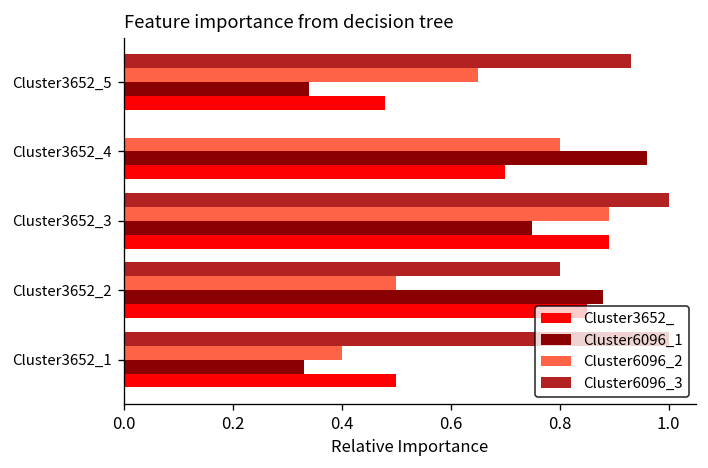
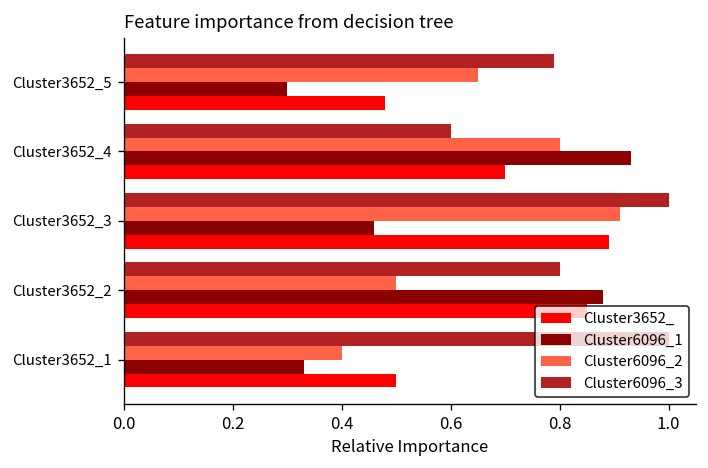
  {
    "Cluster3652_": {
      "Cluster3652_5": 0.48,
      "Cluster3652_4": 0.70,
      "Cluster3652_3": 0.89,
      "Cluster3652_1": 0.50
    },
    "Cluster6096_1": {
-     "Cluster3652_5": 0.34,
-     "Cluster3652_4": 0.96,
-     "Cluster3652_3": 0.75,
+     "Cluster3652_5": 0.30,
+     "Cluster3652_4": 0.93,
+     "Cluster3652_3": 0.46,
      "Cluster3652_2": 0.88,
      "Cluster3652_1": 0.33
    },
    "Cluster6096_2": {
      "Cluster3652_5": 0.65,
      "Cluster3652_4": 0.80,
-     "Cluster3652_3": 0.89,
+     "Cluster3652_3": 0.91,
      "Cluster3652_2": 0.50,
      "Cluster3652_1": 0.40
    },
    "Cluster6096_3": {
-     "Cluster3652_5": 0.93,
-     "Cluster3652_4": 0.0,
+     "Cluster3652_5": 0.79,
+     "Cluster3652_4": 0.6,
      "Cluster3652_3": 1.00,
      "Cluster3652_2": 0.80
    }
  }
